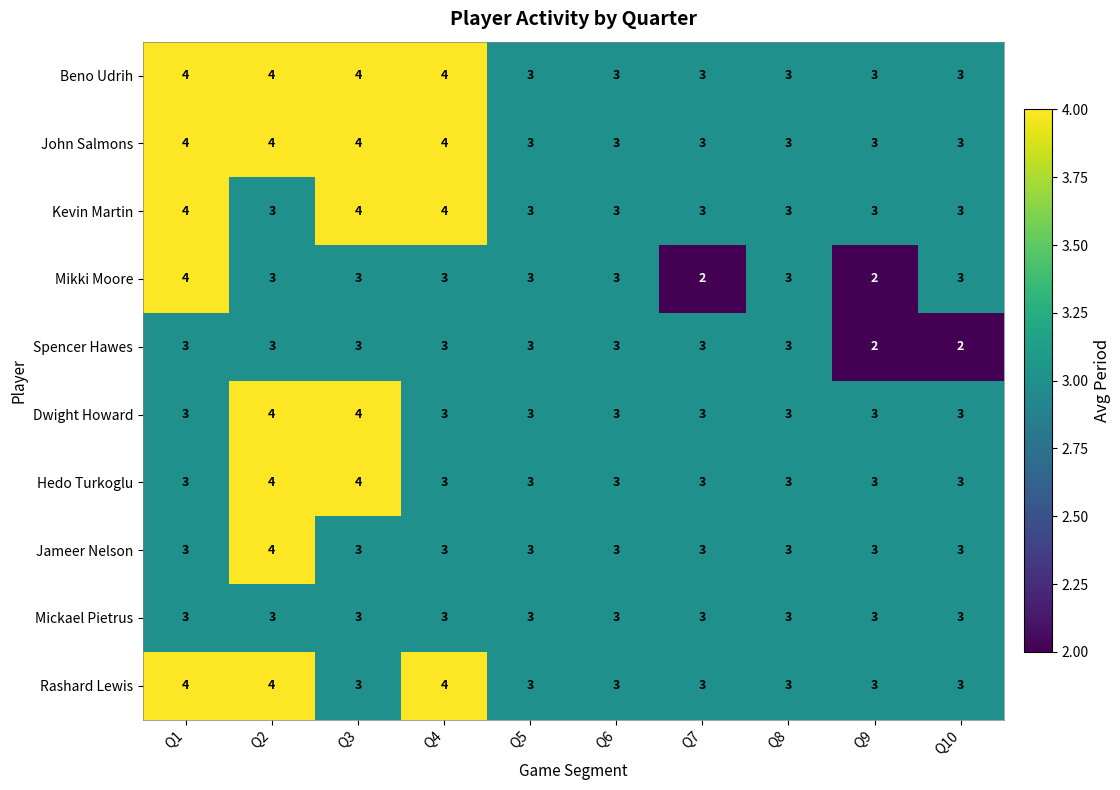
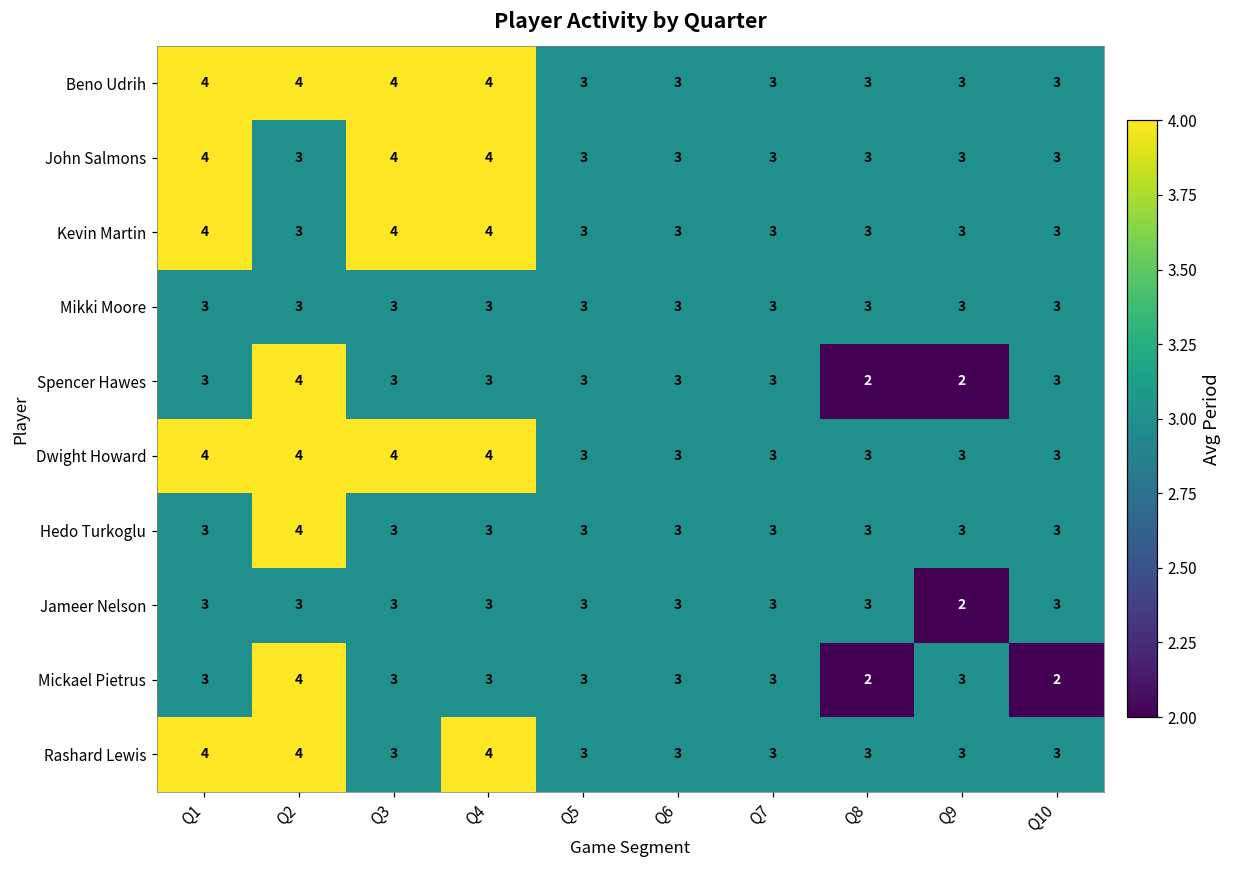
  {
    "Beno Udrih": {
      "Q1": 4,
      "Q2": 4,
      "Q3": 4,
      "Q4": 4,
      "Q5": 3,
      "Q6": 3,
      "Q7": 3,
      "Q8": 3,
      "Q9": 3,
      "Q10": 3
    },
    "John Salmons": {
      "Q1": 4,
-     "Q2": 4,
+     "Q2": 3,
      "Q3": 4,
      "Q4": 4,
      "Q5": 3,
      "Q6": 3,
      "Q7": 3,
      "Q8": 3,
      "Q9": 3,
      "Q10": 3
    },
    "Kevin Martin": {
      "Q1": 4,
      "Q2": 3,
      "Q3": 4,
      "Q4": 4,
      "Q5": 3,
      "Q6": 3,
      "Q7": 3,
      "Q8": 3,
      "Q9": 3,
      "Q10": 3
    },
    "Mikki Moore": {
-     "Q1": 4,
+     "Q1": 3,
      "Q2": 3,
      "Q3": 3,
      "Q4": 3,
      "Q5": 3,
      "Q6": 3,
-     "Q7": 2,
+     "Q7": 3,
      "Q8": 3,
-     "Q9": 2,
+     "Q9": 3,
      "Q10": 3
    },
    "Spencer Hawes": {
      "Q1": 3,
-     "Q2": 3,
+     "Q2": 4,
      "Q3": 3,
      "Q4": 3,
      "Q5": 3,
      "Q6": 3,
      "Q7": 3,
-     "Q8": 3,
+     "Q8": 2,
      "Q9": 2,
-     "Q10": 2
+     "Q10": 3
    },
    "Dwight Howard": {
-     "Q1": 3,
+     "Q1": 4,
      "Q2": 4,
      "Q3": 4,
-     "Q4": 3,
+     "Q4": 4,
      "Q5": 3,
      "Q6": 3,
      "Q7": 3,
      "Q8": 3,
      "Q9": 3,
      "Q10": 3
    },
    "Hedo Turkoglu": {
      "Q1": 3,
      "Q2": 4,
-     "Q3": 4,
+     "Q3": 3,
      "Q4": 3,
      "Q5": 3,
      "Q6": 3,
      "Q7": 3,
      "Q8": 3,
      "Q9": 3,
      "Q10": 3
    },
    "Jameer Nelson": {
      "Q1": 3,
-     "Q2": 4,
+     "Q2": 3,
      "Q3": 3,
      "Q4": 3,
      "Q5": 3,
      "Q6": 3,
      "Q7": 3,
      "Q8": 3,
-     "Q9": 3,
+     "Q9": 2,
      "Q10": 3
    },
    "Mickael Pietrus": {
      "Q1": 3,
-     "Q2": 3,
+     "Q2": 4,
      "Q3": 3,
      "Q4": 3,
      "Q5": 3,
      "Q6": 3,
      "Q7": 3,
-     "Q8": 3,
+     "Q8": 2,
      "Q9": 3,
-     "Q10": 3
+     "Q10": 2
    },
    "Rashard Lewis": {
      "Q1": 4,
      "Q2": 4,
      "Q3": 3,
      "Q4": 4,
      "Q5": 3,
      "Q6": 3,
      "Q7": 3,
      "Q8": 3,
      "Q9": 3,
      "Q10": 3
    }
  }
